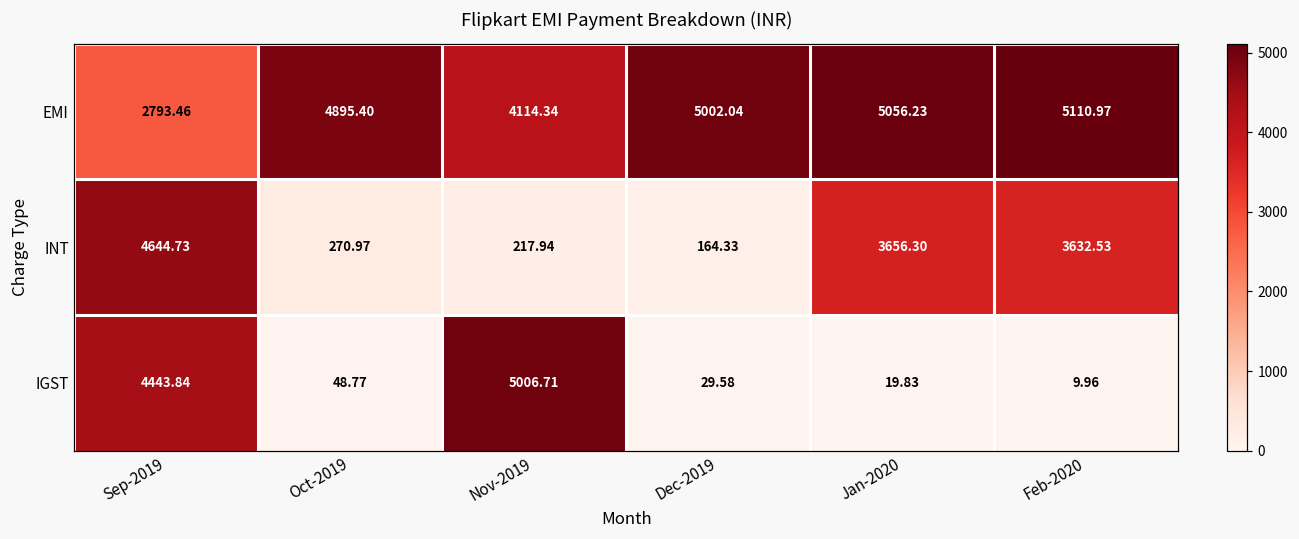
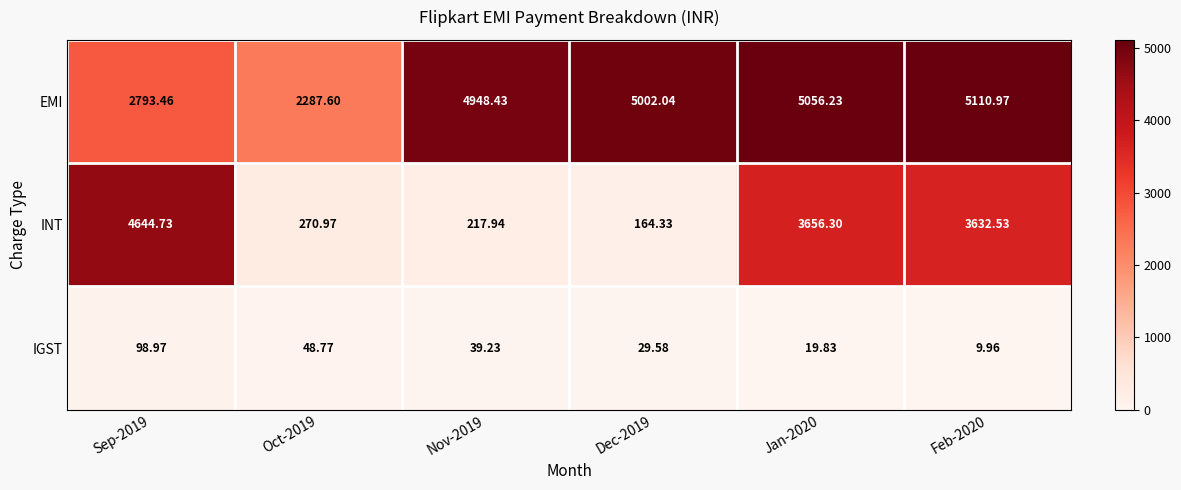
  {
    "EMI": {
      "Sep-2019": 2793.46,
-     "Oct-2019": 4895.40,
-     "Nov-2019": 4114.34,
+     "Oct-2019": 2287.60,
+     "Nov-2019": 4948.43,
      "Dec-2019": 5002.04,
      "Jan-2020": 5056.23,
      "Feb-2020": 5110.97
    },
    "INT": {
      "Sep-2019": 4644.73,
      "Oct-2019": 270.97,
      "Nov-2019": 217.94,
      "Dec-2019": 164.33,
      "Jan-2020": 3656.30,
      "Feb-2020": 3632.53
    },
    "IGST": {
-     "Sep-2019": 4443.84,
+     "Sep-2019": 98.97,
      "Oct-2019": 48.77,
-     "Nov-2019": 5006.71,
+     "Nov-2019": 39.23,
      "Dec-2019": 29.58,
      "Jan-2020": 19.83,
      "Feb-2020": 9.96
    }
  }
